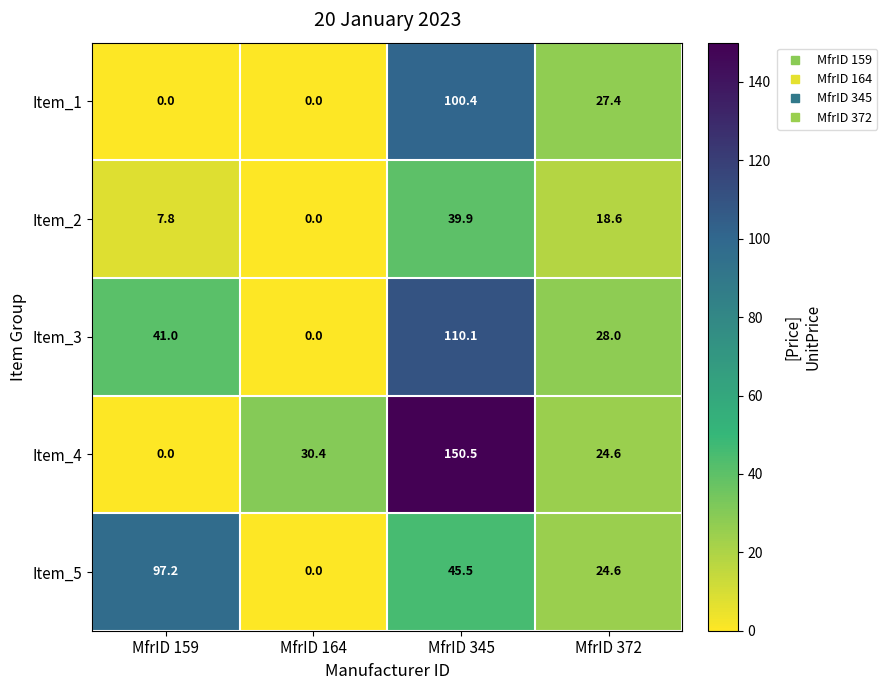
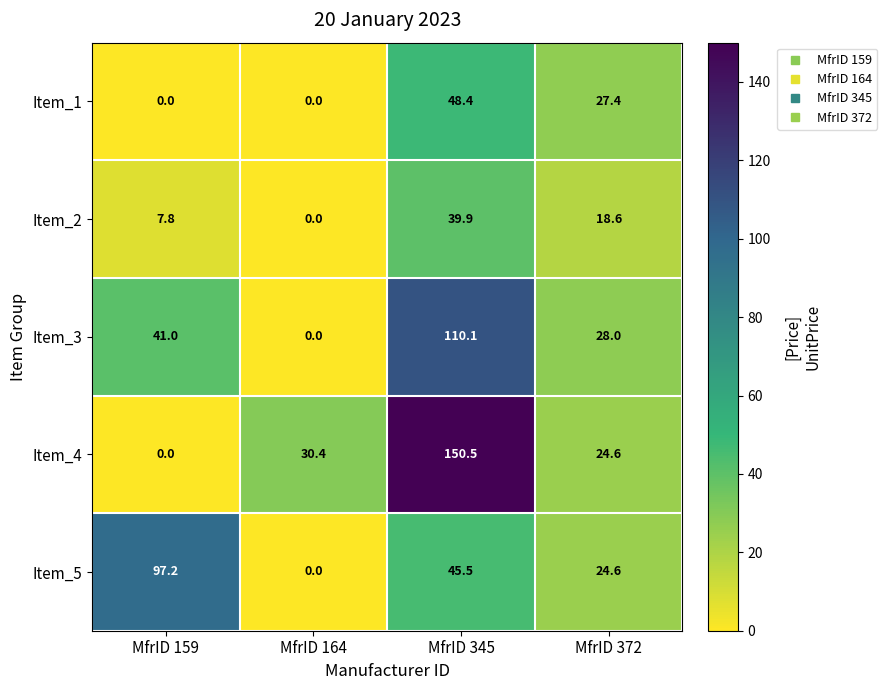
  {
    "Item_1": {
      "MfrID 159": 0.0,
      "MfrID 164": 0.0,
-     "MfrID 345": 100.4,
+     "MfrID 345": 48.4,
      "MfrID 372": 27.4
    },
    "Item_2": {
      "MfrID 159": 7.8,
      "MfrID 164": 0.0,
      "MfrID 345": 39.9,
      "MfrID 372": 18.6
    },
    "Item_3": {
      "MfrID 159": 41.0,
      "MfrID 164": 0.0,
      "MfrID 345": 110.1,
      "MfrID 372": 28.0
    },
    "Item_4": {
      "MfrID 159": 0.0,
      "MfrID 164": 30.4,
      "MfrID 345": 150.5,
      "MfrID 372": 24.6
    },
    "Item_5": {
      "MfrID 159": 97.2,
      "MfrID 164": 0.0,
      "MfrID 345": 45.5,
      "MfrID 372": 24.6
    }
  }
